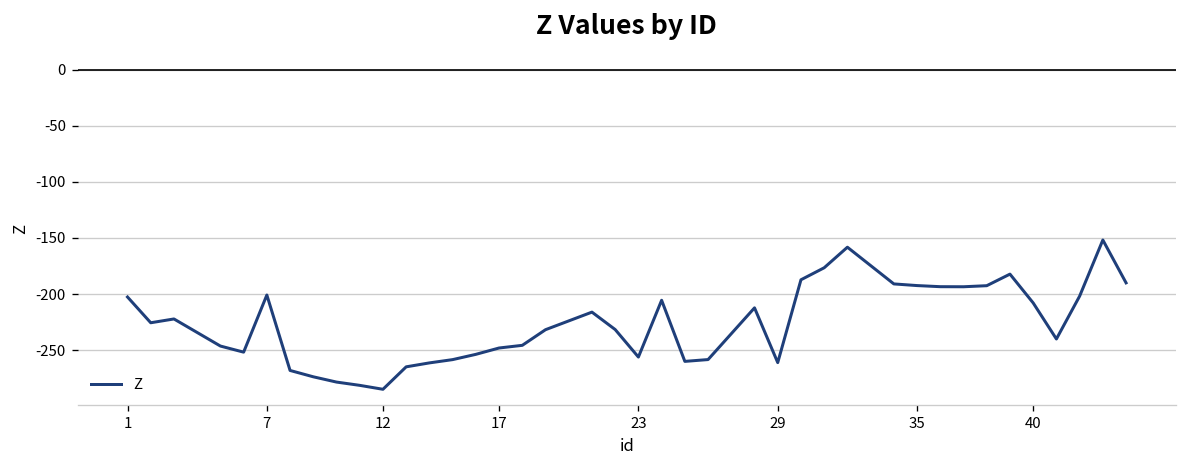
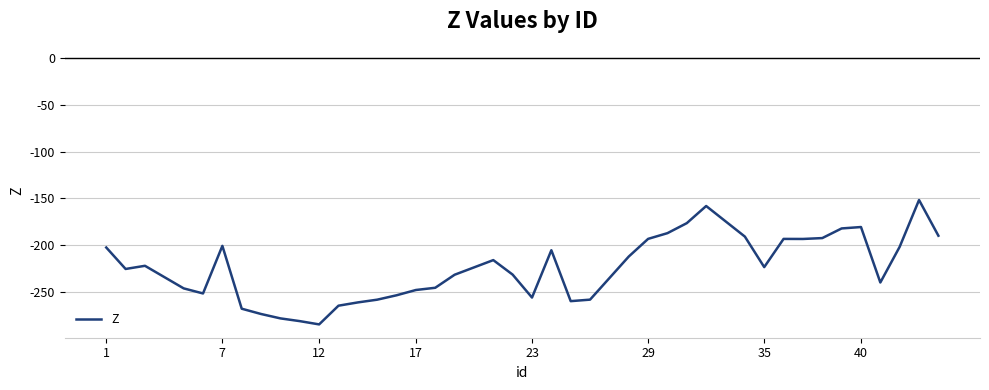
  {
    "1": -200,
    "7": -200,
    "12": -280,
    "17": -250,
    "23": -260,
-   "29": -260,
-   "35": -190,
-   "40": -210
+   "29": -190,
+   "35": -220,
+   "40": -180
  }
